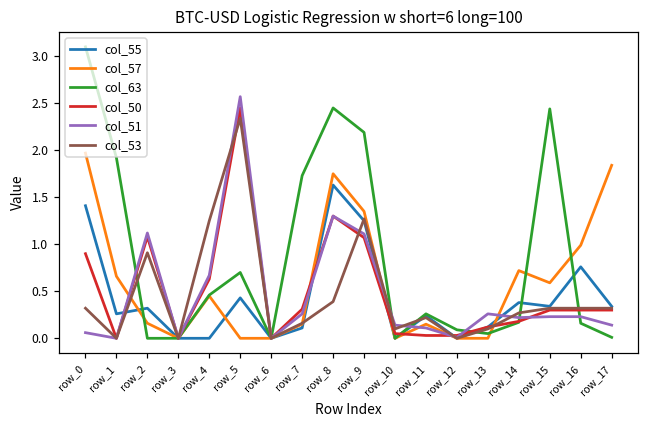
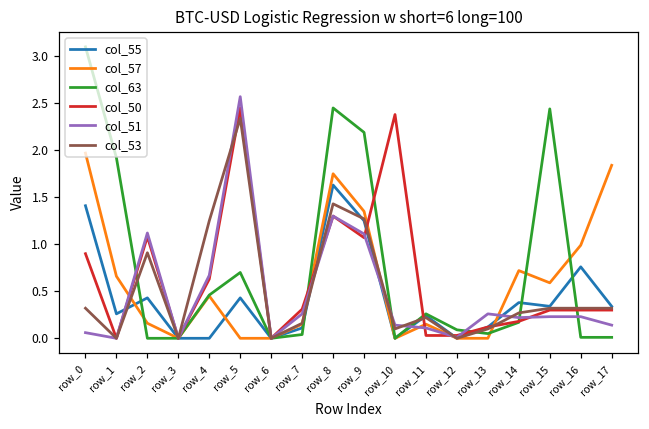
  {
    "col_55": {
      "row_0": 1.4,
      "row_1": 0.3,
-     "row_2": 0.3,
+     "row_2": 0.4,
      "row_4": 0.0,
      "row_5": 0.4,
      "row_7": 0.1,
      "row_8": 1.6,
      "row_14": 0.4,
      "row_16": 0.8
    },
    "col_57": {
      "row_0": 2.0,
      "row_1": 0.7,
      "row_2": 0.2,
      "row_5": 0.0,
      "row_8": 1.8,
      "row_9": 1.4,
      "row_11": 0.2,
      "row_13": 0.0,
      "row_14": 0.7,
      "row_15": 0.6,
      "row_16": 1.0,
      "row_17": 1.8
    },
    "col_63": {
      "row_1": 1.9,
      "row_2": 0.0,
      "row_5": 0.7,
-     "row_7": 1.7,
+     "row_7": 0.0,
      "row_8": 2.5,
      "row_9": 2.2,
      "row_12": 0.1,
      "row_13": 0.1,
      "row_15": 2.4,
-     "row_16": 0.2,
+     "row_16": 0.0,
      "row_17": 0.0
    },
    "col_50": {
      "row_0": 0.9,
      "row_2": 1.1,
      "row_4": 0.6,
      "row_5": 2.5,
      "row_7": 0.3,
      "row_9": 1.1,
-     "row_10": 0.1,
+     "row_10": 2.4,
      "row_11": 0.0
    },
    "col_51": {
      "row_0": 0.1,
      "row_2": 1.1,
      "row_4": 0.7,
      "row_5": 2.6,
      "row_7": 0.3,
      "row_9": 1.1,
      "row_10": 0.1,
      "row_11": 0.1,
      "row_13": 0.3,
      "row_14": 0.2,
      "row_15": 0.2,
      "row_16": 0.2,
      "row_17": 0.1
    },
    "col_53": {
      "row_0": 0.3,
      "row_2": 0.9,
      "row_4": 1.3,
      "row_5": 2.3,
-     "row_8": 0.4,
+     "row_8": 1.4,
      "row_10": 0.1,
      "row_14": 0.3
    }
  }
